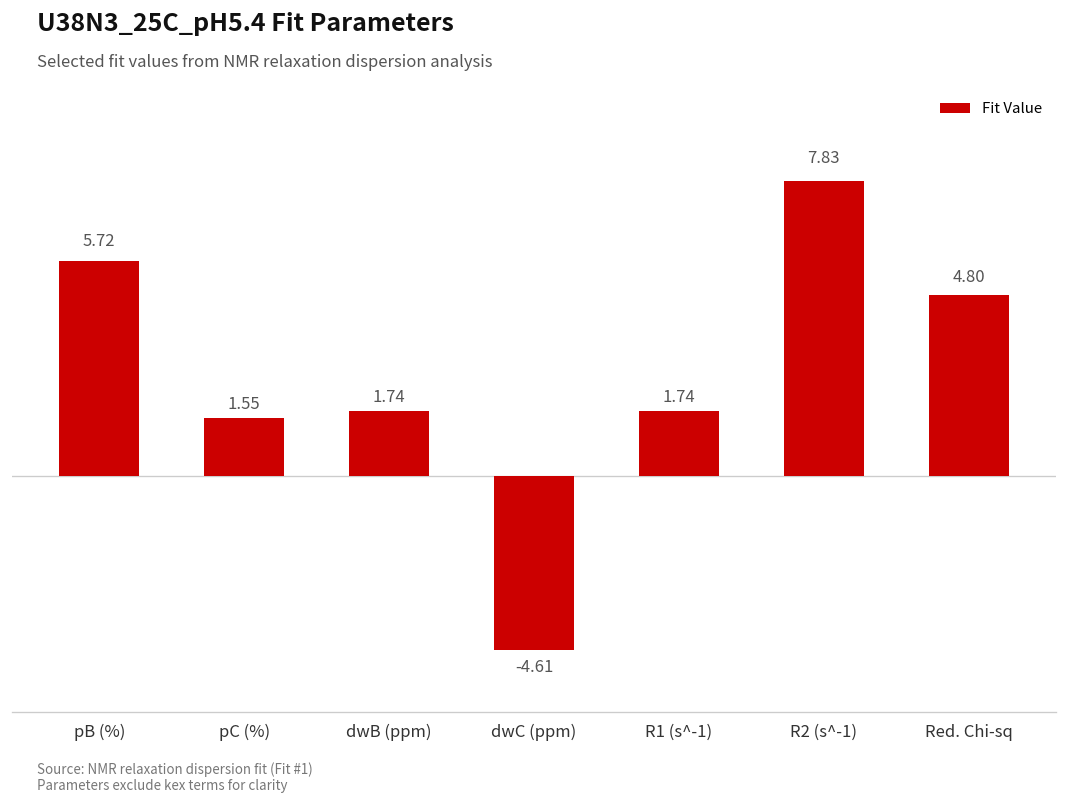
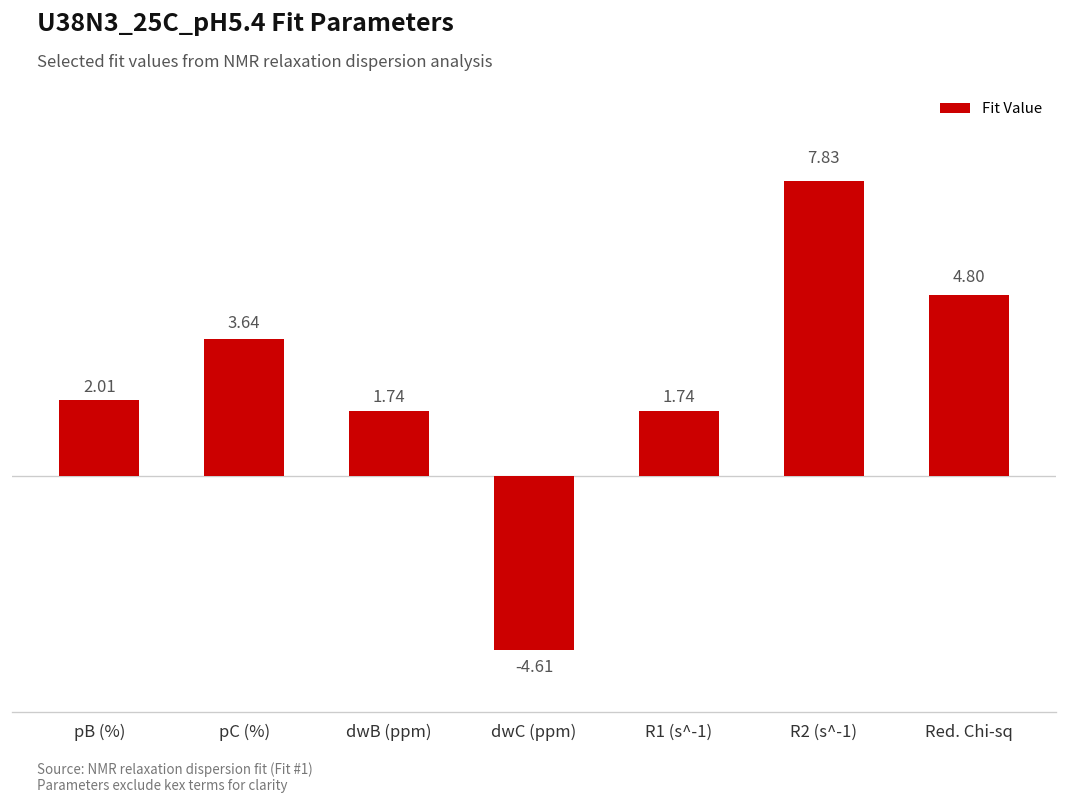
  {
-   "pB (%)": 5.72,
-   "pC (%)": 1.55,
+   "pB (%)": 2.01,
+   "pC (%)": 3.64,
    "dwB (ppm)": 1.74,
    "dwC (ppm)": -4.61,
    "R1 (s^-1)": 1.74,
    "R2 (s^-1)": 7.83,
    "Red. Chi-sq": 4.80
  }
